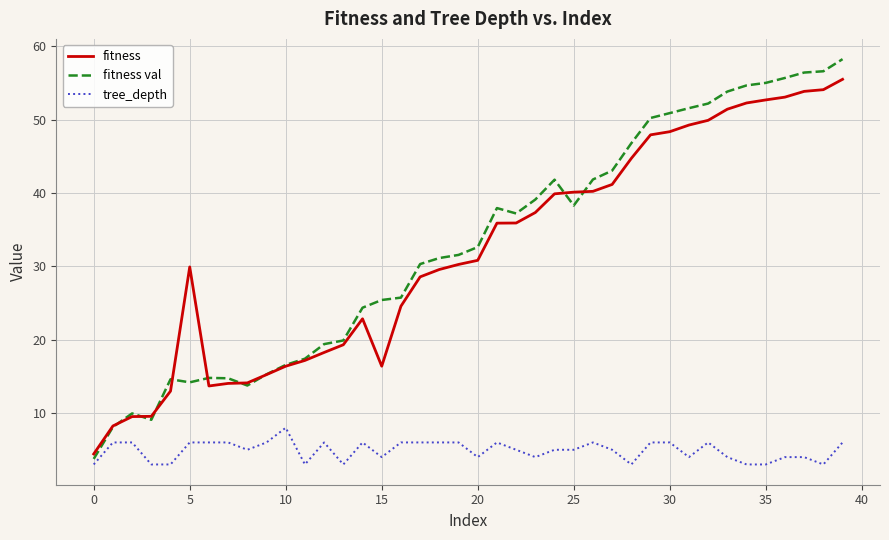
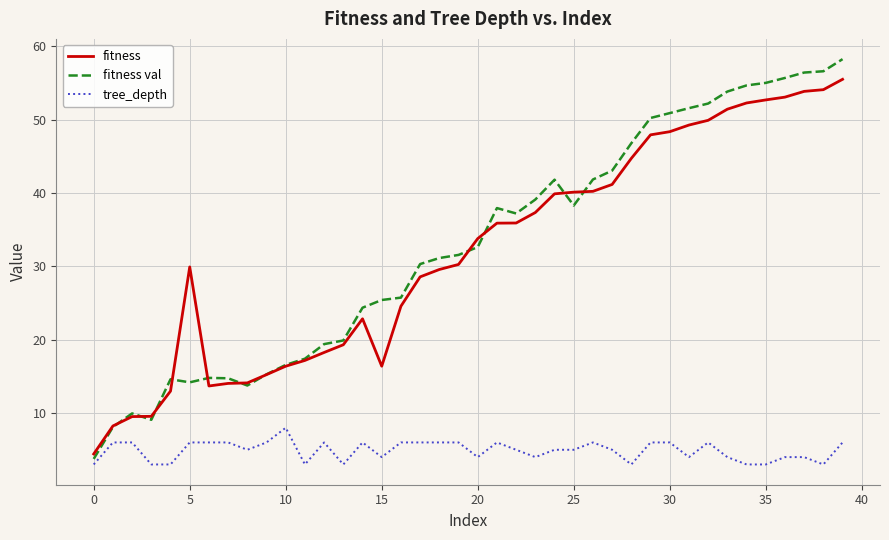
  {
    "fitness": {
      "0": 4,
      "5": 30,
      "15": 16,
-     "20": 31,
+     "20": 34,
      "25": 40,
      "30": 48,
      "35": 53
    },
    "fitness val": {
      "0": 4,
      "5": 14,
      "15": 25,
      "20": 33,
      "25": 38,
      "30": 51,
      "35": 55
    },
    "tree_depth": {
      "0": 3,
      "5": 6,
      "10": 8,
      "15": 4,
      "20": 4,
      "25": 5,
      "30": 6,
      "35": 3
    }
  }
